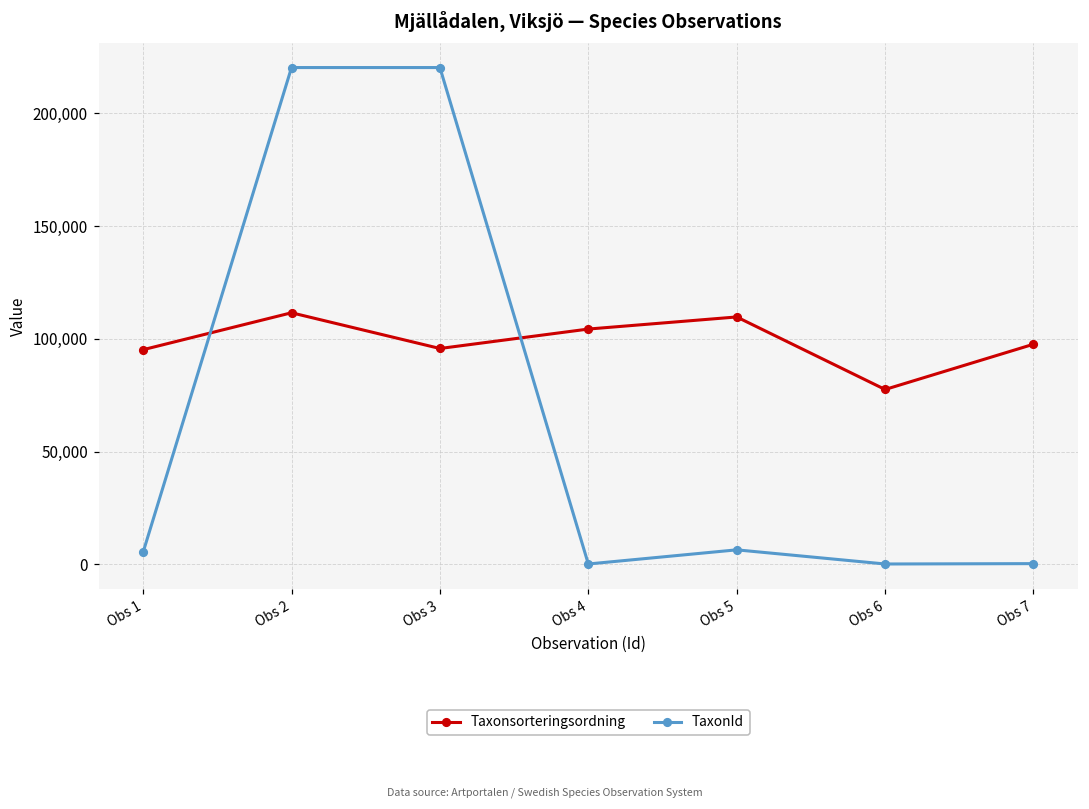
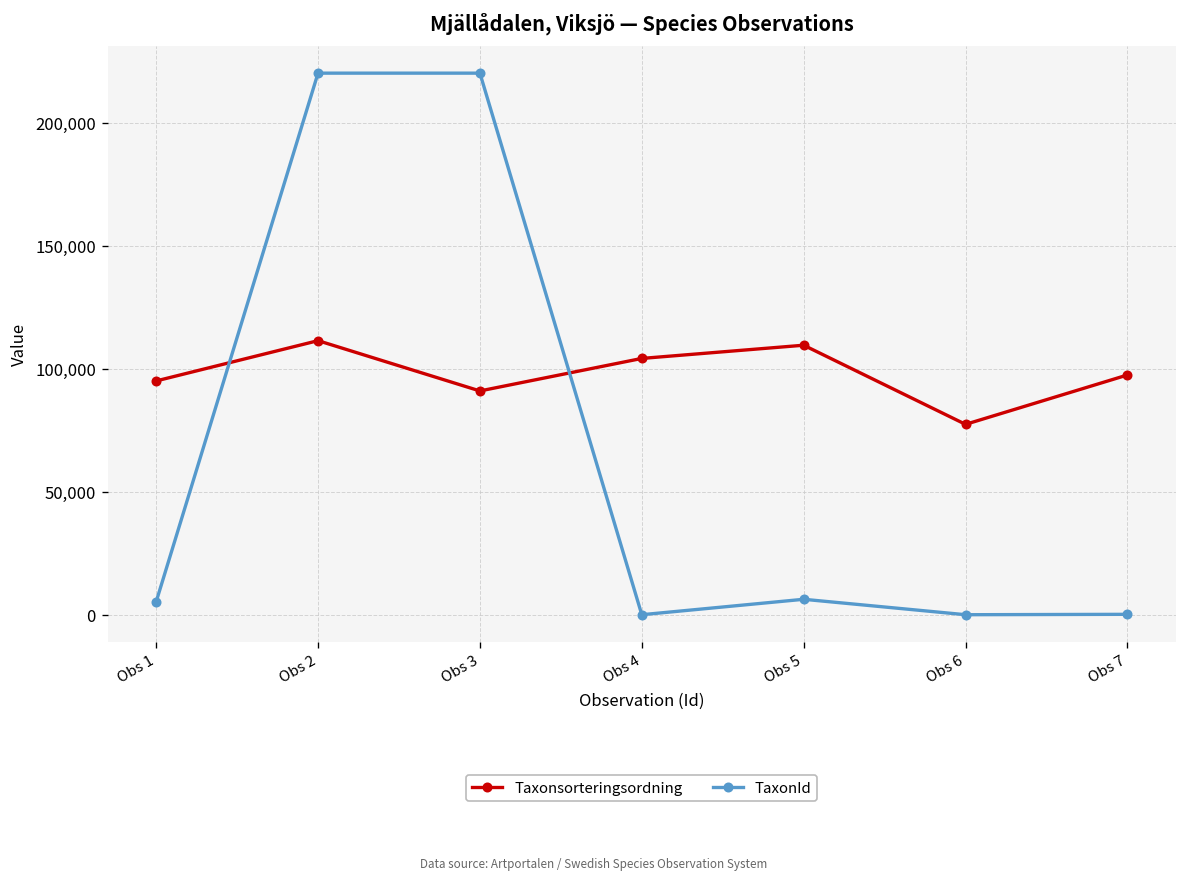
  {
    "Taxonsorteringsordning": {
      "Obs 1": "95,000",
      "Obs 2": "112,000",
-     "Obs 3": "96,000",
+     "Obs 3": "91,000",
      "Obs 4": "104,000",
      "Obs 5": "110,000",
      "Obs 6": "78,000",
      "Obs 7": "98,000"
    },
    "TaxonId": {
      "Obs 1": "5,000",
      "Obs 2": "220,000",
      "Obs 3": "220,000",
      "Obs 4": "0",
      "Obs 5": "6,000",
      "Obs 6": "0",
      "Obs 7": "0"
    }
  }
